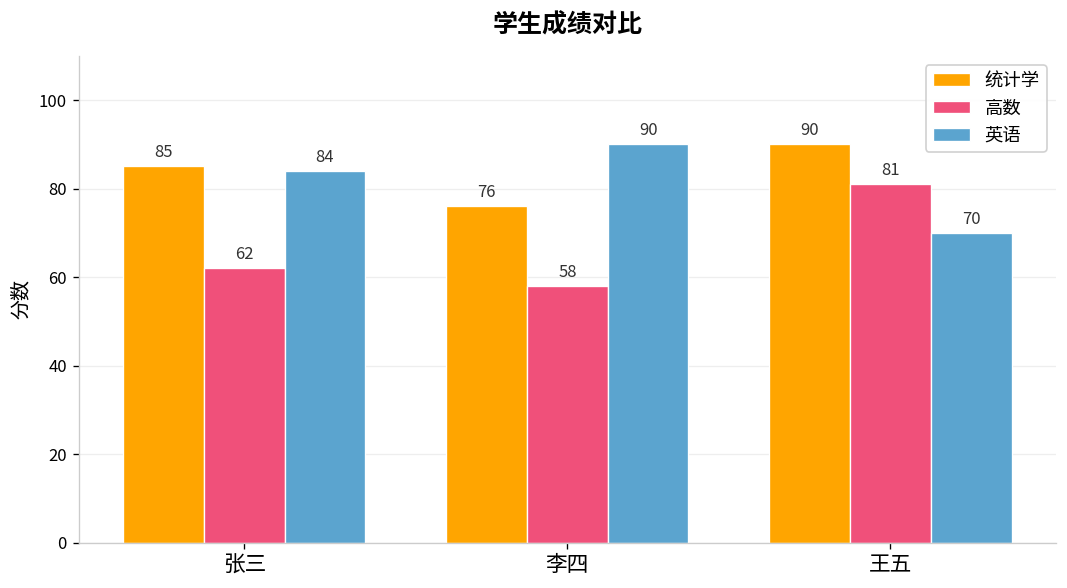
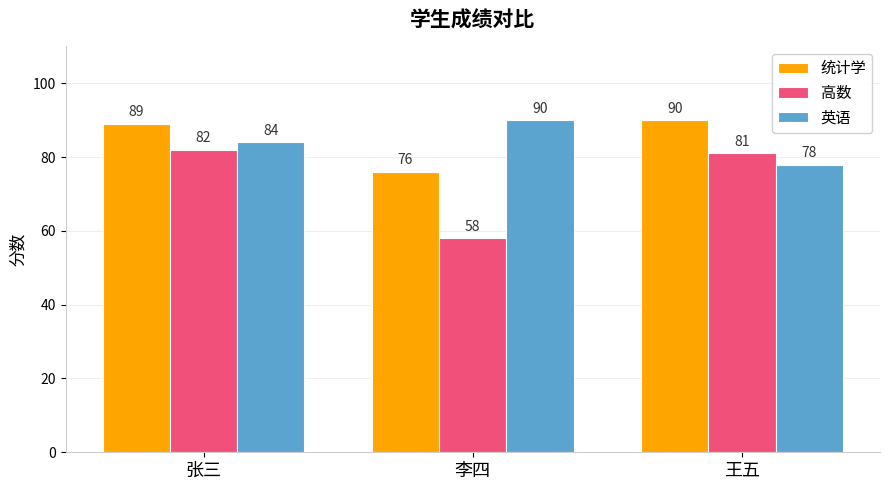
  {
    "统计学": {
-     "张三": 85,
+     "张三": 89,
      "李四": 76,
      "王五": 90
    },
    "高数": {
-     "张三": 62,
+     "张三": 82,
      "李四": 58,
      "王五": 81
    },
    "英语": {
      "张三": 84,
      "李四": 90,
-     "王五": 70
+     "王五": 78
    }
  }
